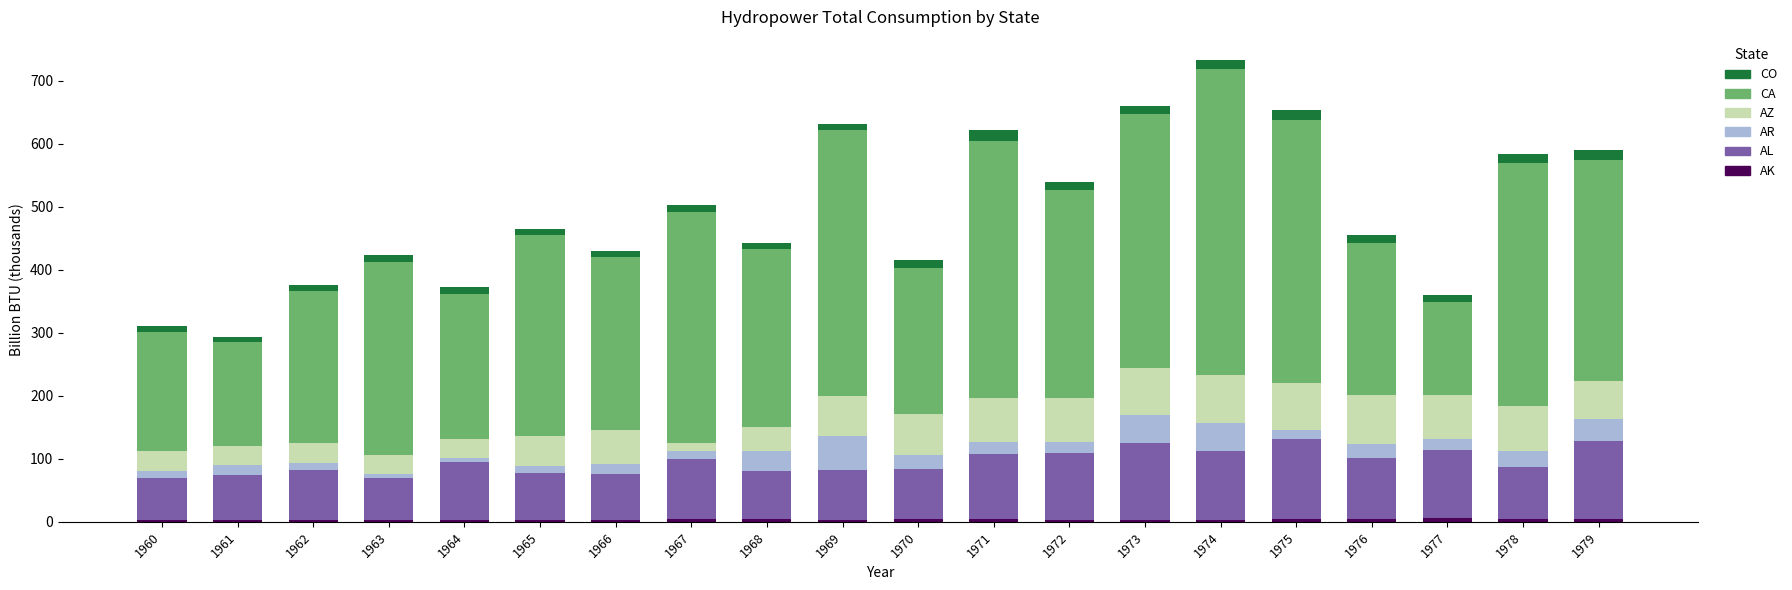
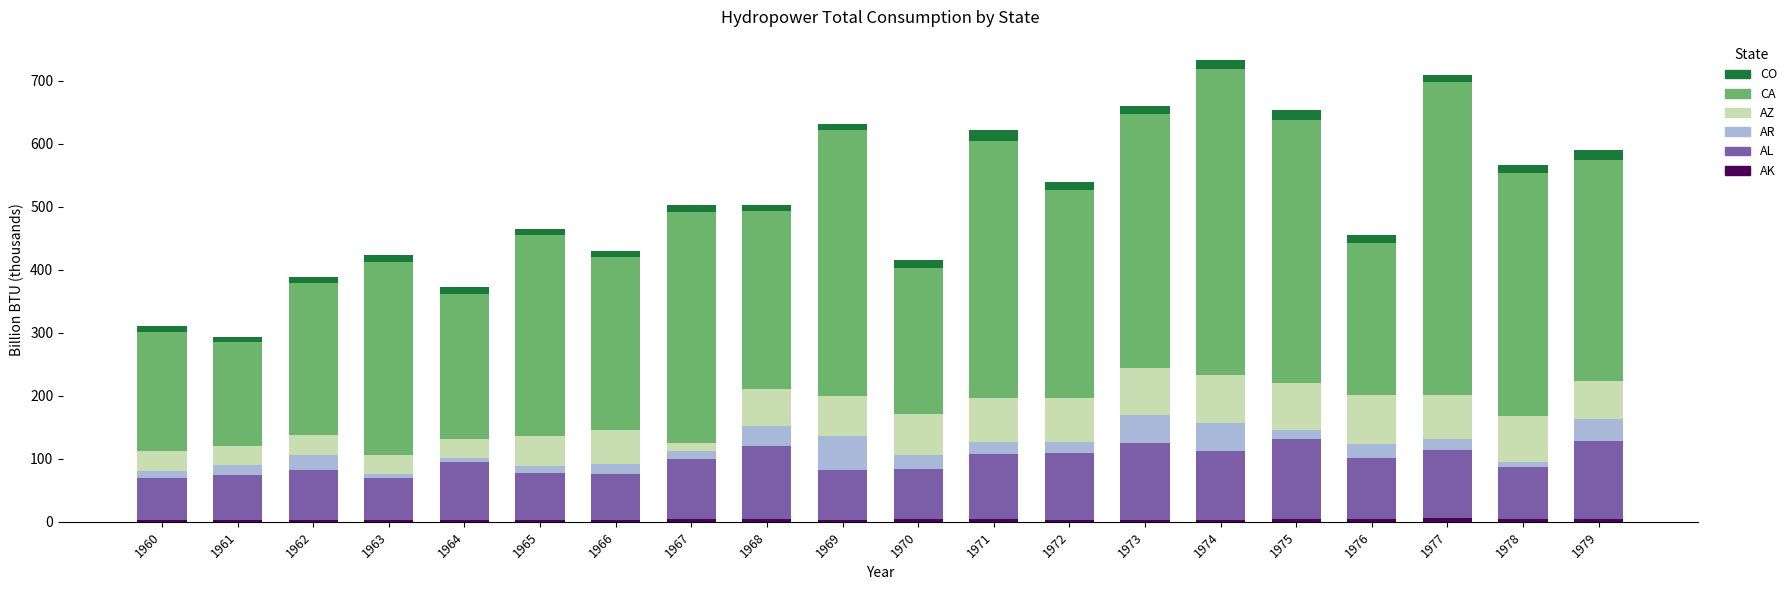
  {
    "AK": {
      "1976": 0,
      "1977": 10,
      "1978": 0,
      "1979": 0
    },
    "AL": {
      "1960": 70,
      "1961": 70,
      "1962": 80,
      "1963": 70,
      "1964": 90,
      "1965": 70,
      "1966": 70,
      "1967": 100,
-     "1968": 80,
+     "1968": 120,
      "1969": 80,
      "1970": 80,
      "1971": 100,
      "1972": 110,
      "1973": 120,
      "1974": 110,
      "1975": 130,
      "1976": 100,
      "1977": 110,
      "1978": 80,
      "1979": 120
    },
    "AR": {
      "1960": 10,
      "1961": 10,
-     "1962": 10,
+     "1962": 20,
      "1963": 10,
      "1964": 10,
      "1965": 10,
      "1966": 20,
      "1967": 10,
      "1968": 30,
      "1969": 50,
      "1970": 20,
      "1971": 20,
      "1972": 20,
      "1973": 40,
      "1974": 40,
      "1975": 10,
      "1976": 20,
      "1977": 20,
-     "1978": 30,
+     "1978": 10,
      "1979": 30
    },
    "AZ": {
      "1960": 30,
      "1961": 30,
      "1962": 30,
      "1963": 30,
      "1964": 30,
      "1965": 50,
      "1966": 50,
      "1967": 10,
-     "1968": 40,
+     "1968": 60,
      "1969": 60,
      "1970": 60,
      "1971": 70,
      "1972": 70,
      "1973": 70,
      "1974": 80,
      "1975": 80,
      "1976": 80,
      "1977": 70,
      "1978": 70,
      "1979": 60
    },
    "CA": {
      "1960": 190,
      "1961": 160,
      "1962": 240,
      "1963": 310,
      "1964": 230,
      "1965": 320,
      "1966": 270,
      "1967": 370,
      "1968": 280,
      "1969": 420,
      "1970": 230,
      "1971": 410,
      "1972": 330,
      "1973": 400,
      "1974": 480,
      "1975": 420,
      "1976": 240,
-     "1977": 150,
+     "1977": 500,
      "1978": 390,
      "1979": 350
    },
    "CO": {
      "1960": 10,
      "1961": 10,
      "1962": 10,
      "1963": 10,
      "1964": 10,
      "1965": 10,
      "1966": 10,
      "1967": 10,
      "1968": 10,
      "1969": 10,
      "1970": 10,
      "1971": 20,
      "1972": 10,
      "1973": 10,
      "1974": 10,
      "1975": 20,
      "1976": 10,
      "1977": 10,
      "1978": 10,
      "1979": 20
    }
  }
